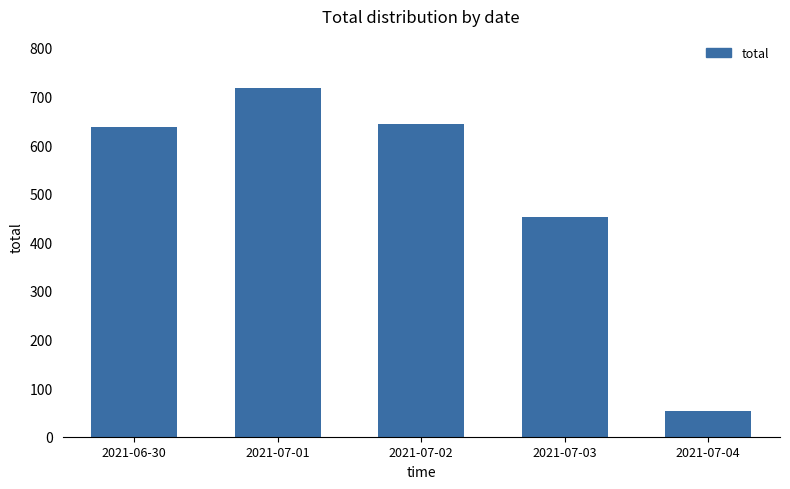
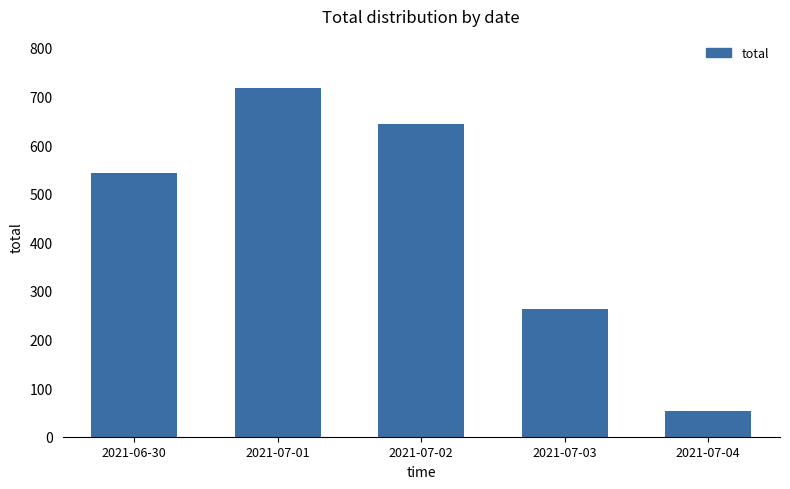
  {
-   "2021-06-30": 640,
+   "2021-06-30": 540,
    "2021-07-01": 720,
    "2021-07-02": 640,
-   "2021-07-03": 450,
+   "2021-07-03": 260,
    "2021-07-04": 50
  }
